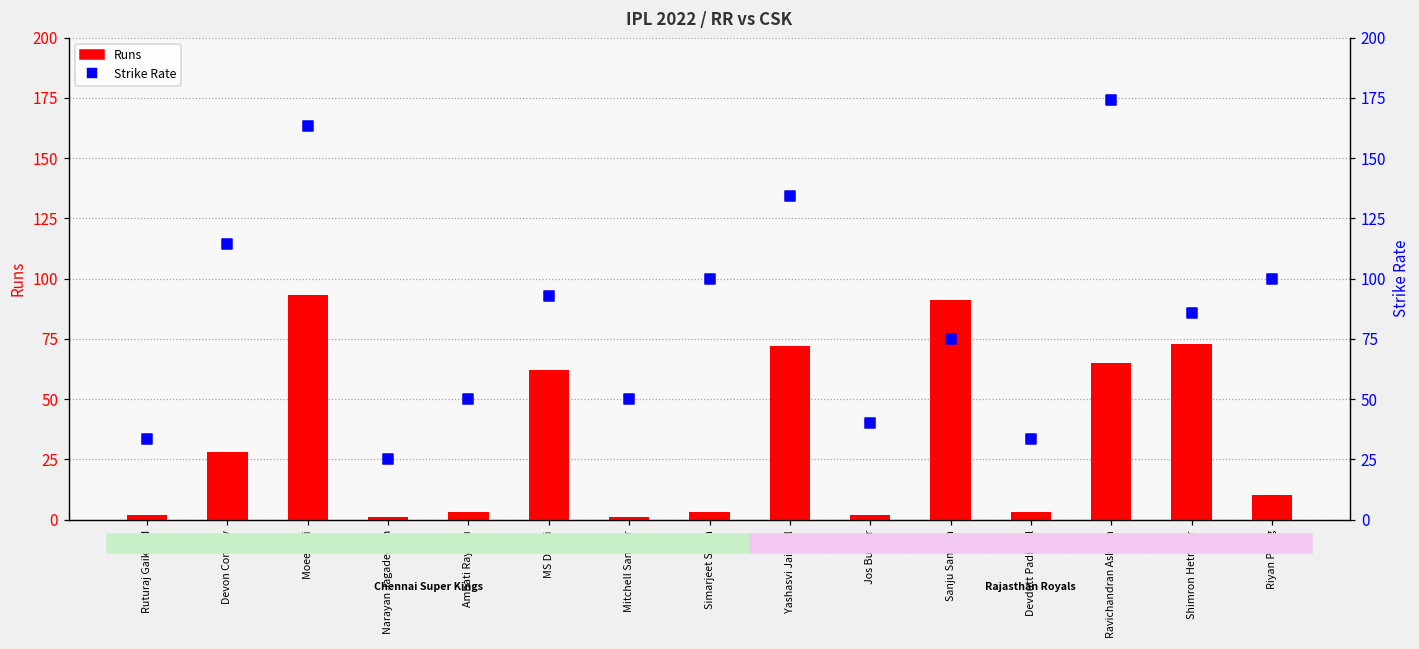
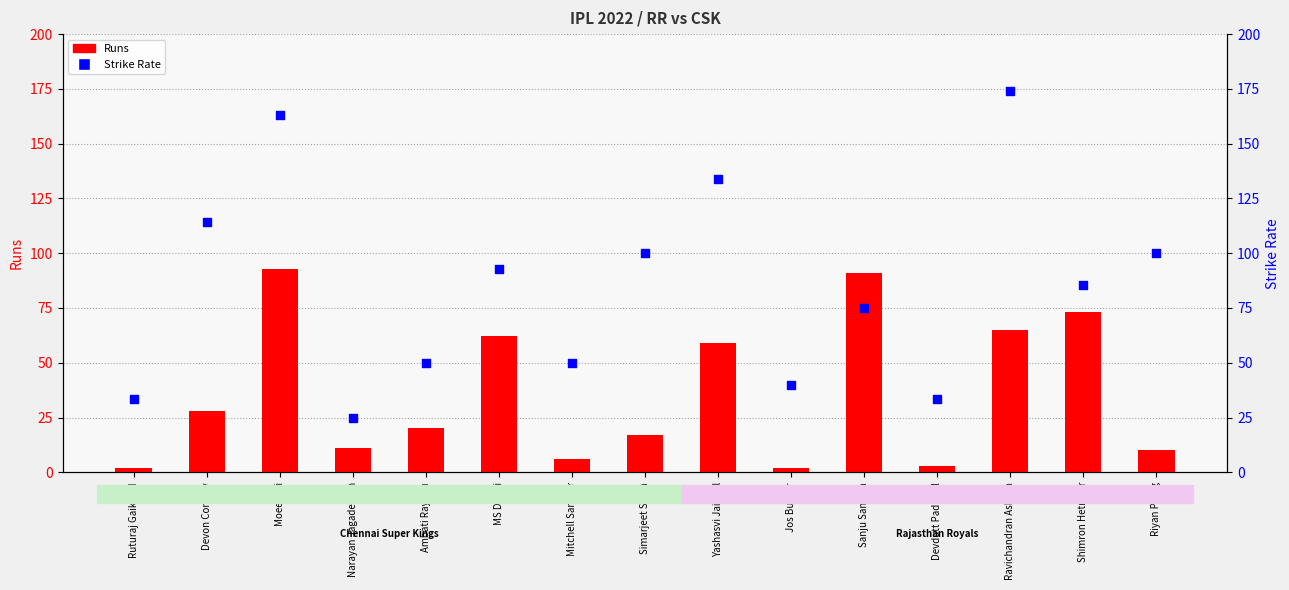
  {
    "Runs": {
      "Ruturaj Gaikwad": 2,
      "Devon Conway": 28,
      "Moeen Ali": 93,
-     "Narayan Jagadeesan": 1,
-     "Ambati Rayudu": 3,
+     "Narayan Jagadeesan": 11,
+     "Ambati Rayudu": 20,
      "MS Dhoni": 62,
-     "Mitchell Santner": 1,
-     "Simarjeet Singh": 3,
-     "Yashasvi Jaiswal": 72,
+     "Mitchell Santner": 6,
+     "Simarjeet Singh": 17,
+     "Yashasvi Jaiswal": 59,
      "Jos Buttler": 2,
      "Sanju Samson": 91,
      "Devdutt Padikkal": 3,
      "Ravichandran Ashwin": 65,
      "Shimron Hetmyer": 73,
      "Riyan Parag": 10
    }
  }
